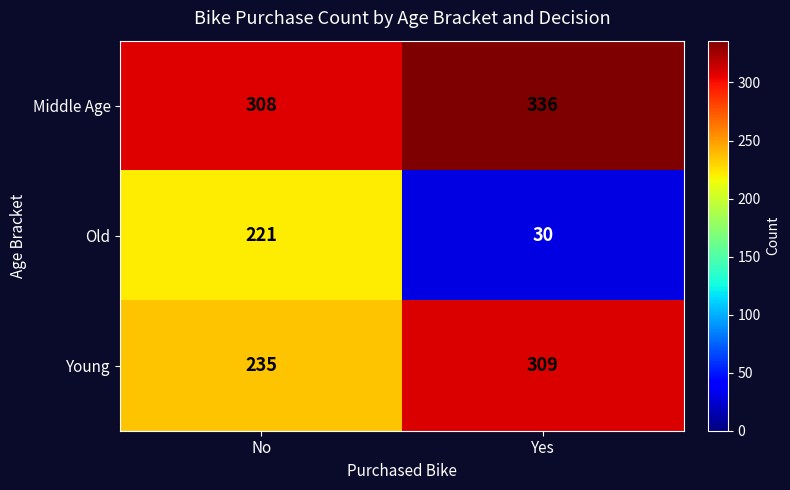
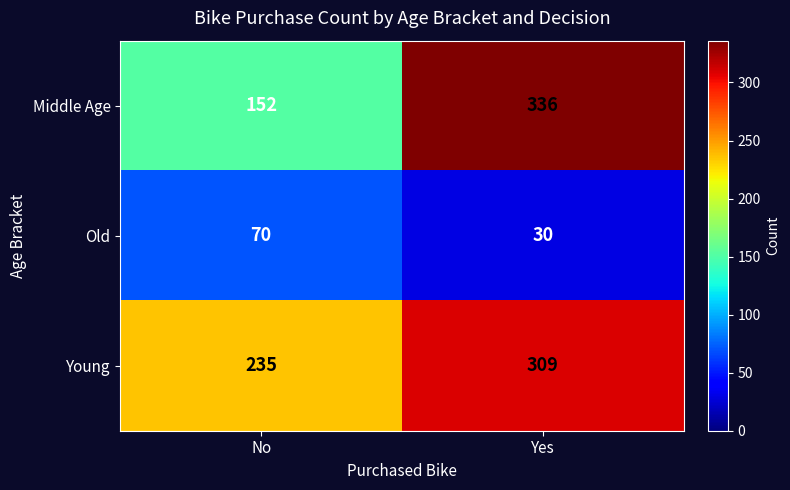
  {
    "Middle Age": {
-     "No": 308,
+     "No": 152,
      "Yes": 336
    },
    "Old": {
-     "No": 221,
+     "No": 70,
      "Yes": 30
    },
    "Young": {
      "No": 235,
      "Yes": 309
    }
  }
